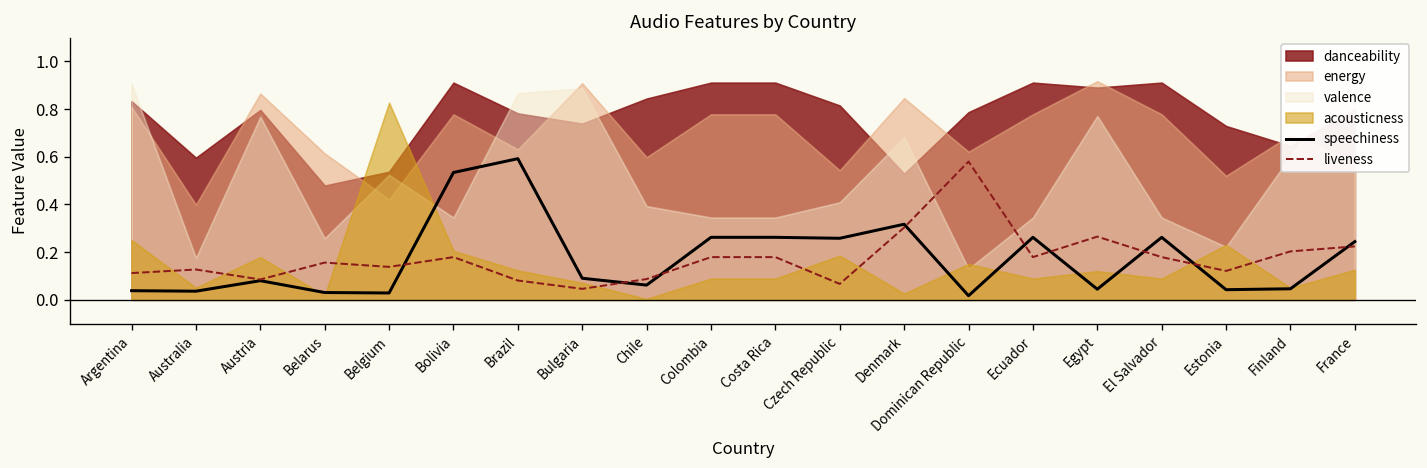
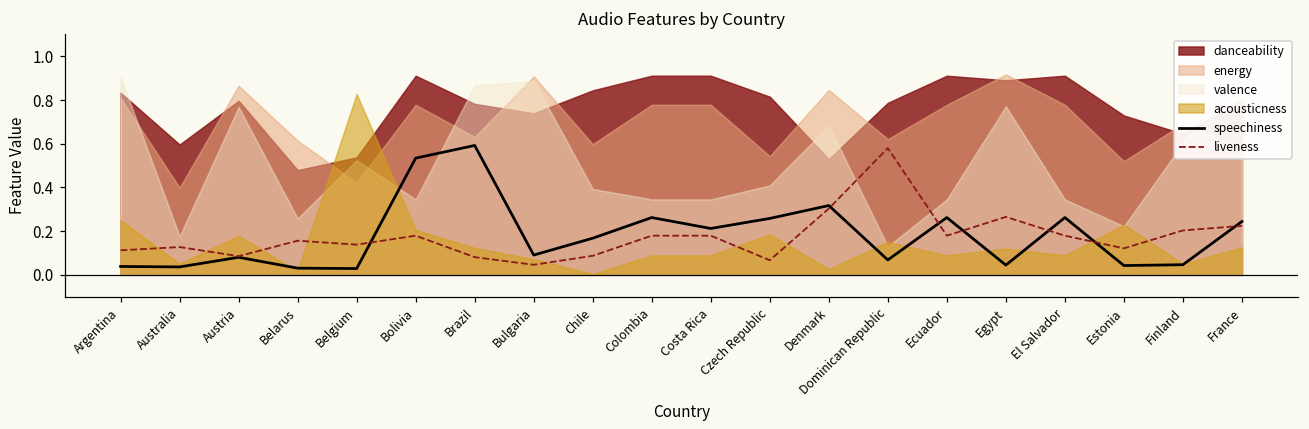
  {
    "speechiness": {
      "Argentina": 0.04,
      "Australia": 0.04,
      "Belarus": 0.03,
      "Belgium": 0.03,
      "Bolivia": 0.53,
      "Brazil": 0.59,
      "Bulgaria": 0.09,
-     "Chile": 0.06,
+     "Chile": 0.17,
      "Colombia": 0.26,
-     "Costa Rica": 0.26,
+     "Costa Rica": 0.21,
      "Czech Republic": 0.26,
      "Denmark": 0.32,
-     "Dominican Republic": 0.02,
+     "Dominican Republic": 0.07,
      "Ecuador": 0.26,
      "Egypt": 0.04,
      "El Salvador": 0.26,
      "Estonia": 0.04,
      "France": 0.24
    },
    "energy": {
      "Argentina": 0.81,
      "Australia": 0.40,
      "Austria": 0.87,
      "Belarus": 0.61,
      "Belgium": 0.42,
      "Bolivia": 0.78,
      "Brazil": 0.63,
      "Bulgaria": 0.91,
      "Chile": 0.60,
      "Colombia": 0.78,
      "Costa Rica": 0.78,
      "Czech Republic": 0.54,
      "Denmark": 0.85,
      "Dominican Republic": 0.62,
      "Ecuador": 0.78,
      "Egypt": 0.92,
      "El Salvador": 0.78,
      "Estonia": 0.52,
      "France": 0.58
    },
    "valence": {
      "Argentina": 0.91,
      "Australia": 0.18,
      "Austria": 0.77,
      "Belarus": 0.26,
      "Bolivia": 0.35,
      "Brazil": 0.87,
      "Bulgaria": 0.89,
      "Chile": 0.39,
      "Colombia": 0.35,
      "Costa Rica": 0.35,
      "Czech Republic": 0.41,
      "Denmark": 0.68,
      "Dominican Republic": 0.13,
      "Ecuador": 0.35,
      "Egypt": 0.77,
      "El Salvador": 0.35
    },
    "acousticness": {
      "Argentina": 0.25,
      "Australia": 0.05,
      "Austria": 0.18,
      "Belarus": 0.02,
      "Belgium": 0.83,
      "Bolivia": 0.21,
      "Brazil": 0.12,
      "Bulgaria": 0.07,
      "Colombia": 0.09,
      "Costa Rica": 0.09,
      "Czech Republic": 0.19,
      "Denmark": 0.03,
      "Dominican Republic": 0.15,
      "Ecuador": 0.09,
      "Egypt": 0.12,
      "El Salvador": 0.09,
      "France": 0.13
    }
  }
